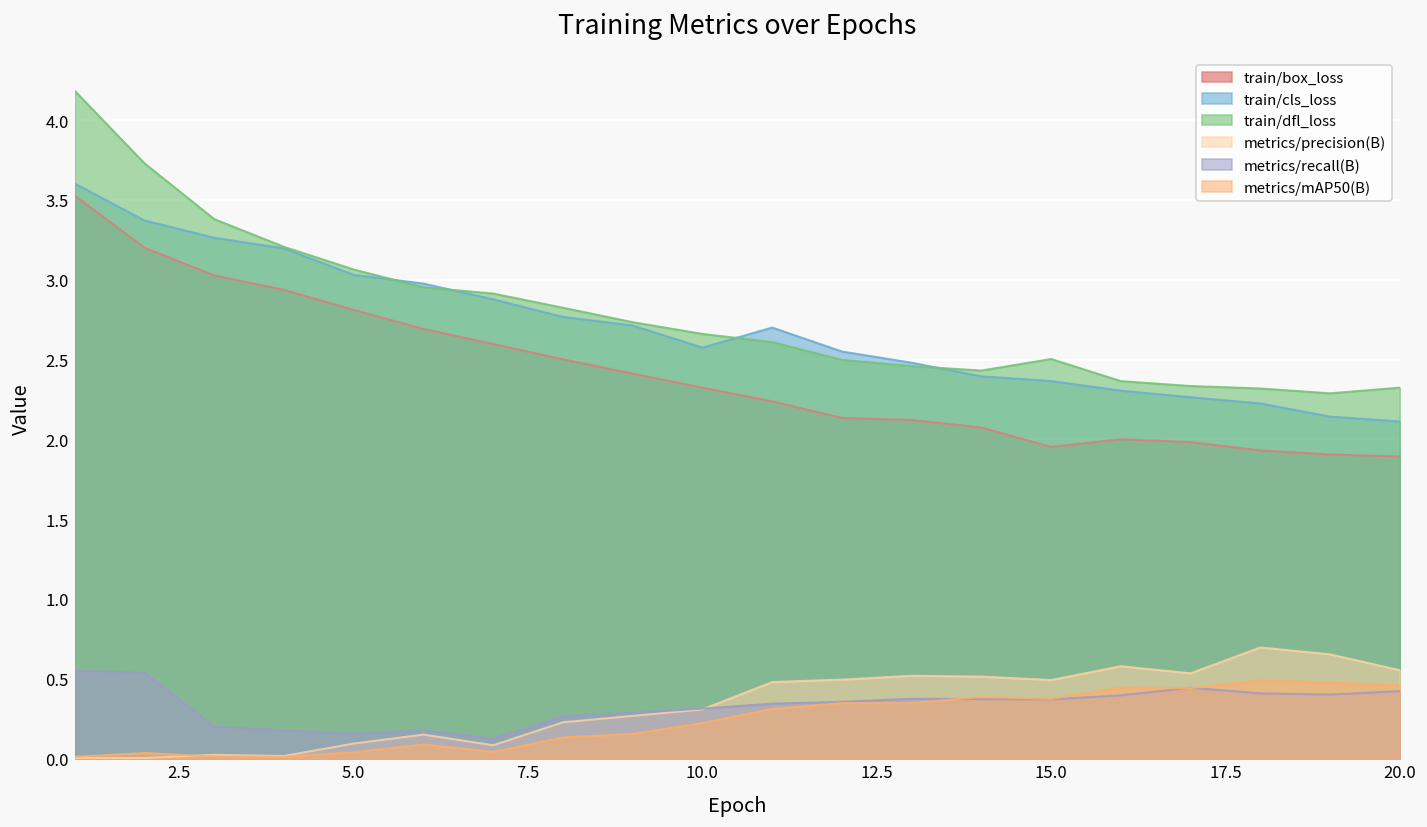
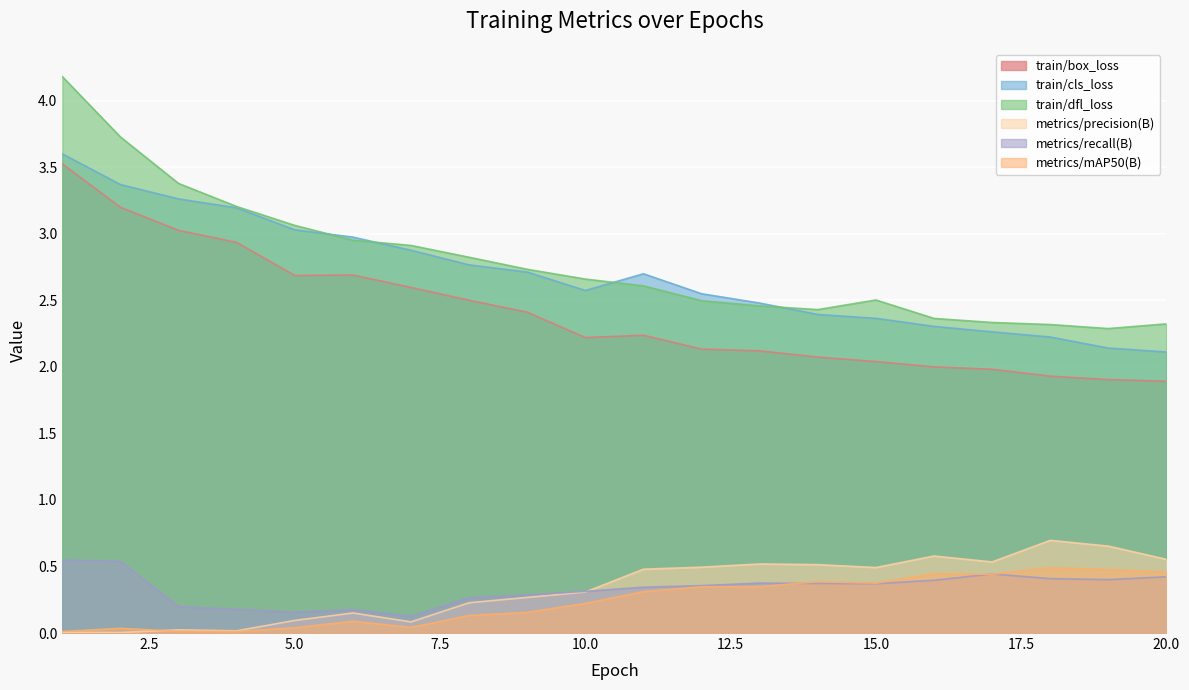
  {
    "train/box_loss": {
-     "5.0": 2.81,
-     "10.0": 2.32,
-     "15.0": 1.95,
+     "5.0": 2.69,
+     "10.0": 2.22,
+     "15.0": 2.04,
      "20.0": 1.89
    },
    "train/dfl_loss": {
      "5.0": 3.06,
      "10.0": 2.66,
      "15.0": 2.50,
      "20.0": 2.32
    }
  }
